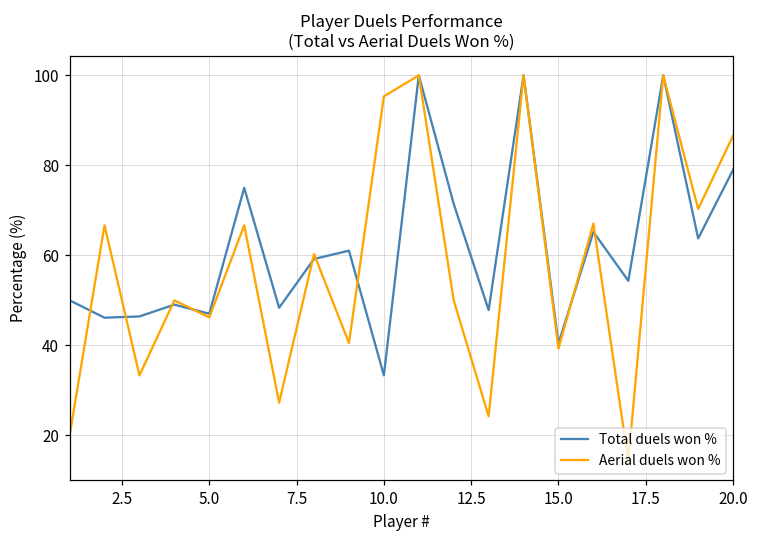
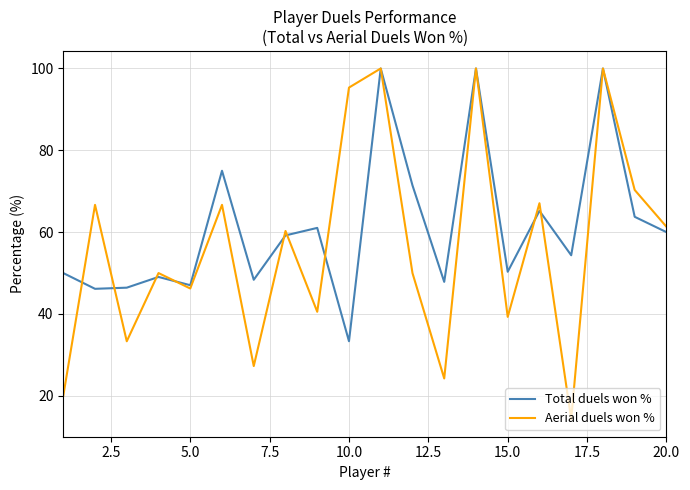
  {
    "Total duels won %": {
      "5.0": 47,
      "10.0": 33,
-     "15.0": 40,
-     "20.0": 79
+     "15.0": 50,
+     "20.0": 60
    },
    "Aerial duels won %": {
      "5.0": 46,
      "10.0": 95,
      "15.0": 39,
-     "20.0": 87
+     "20.0": 61
    }
  }
